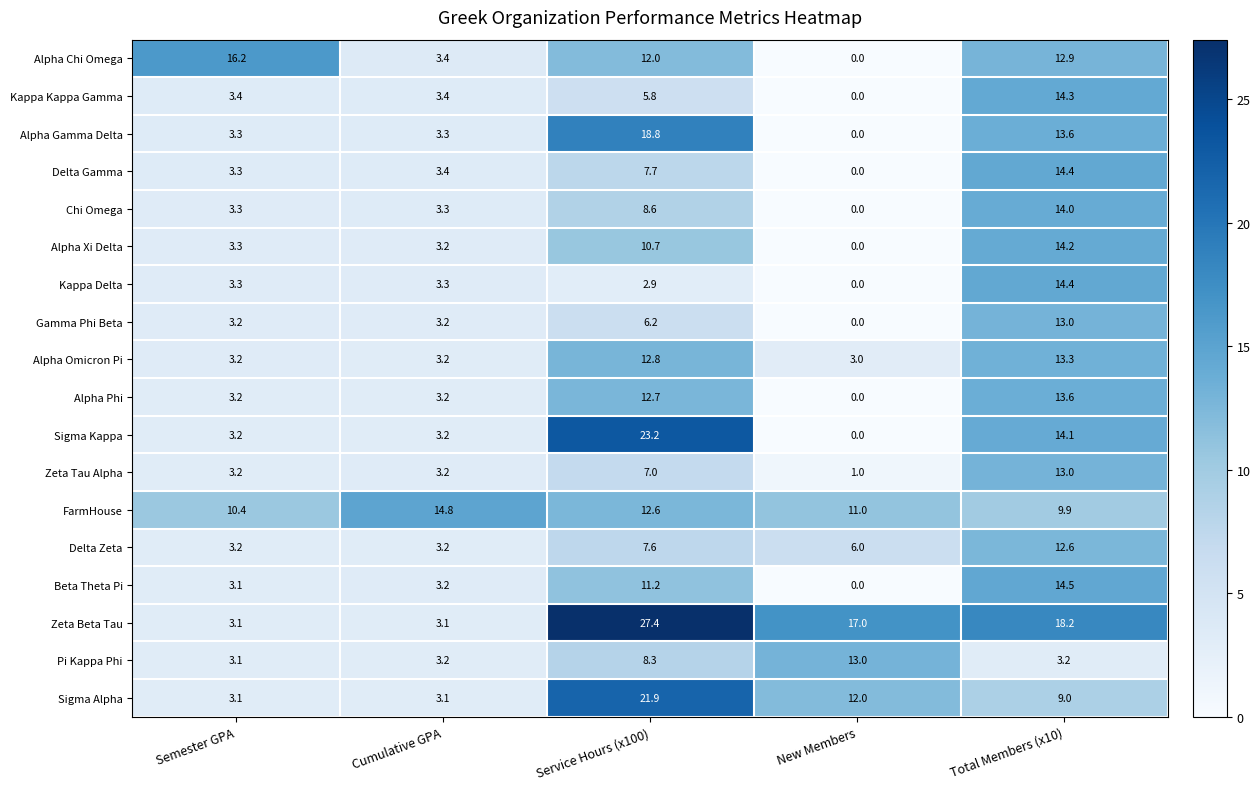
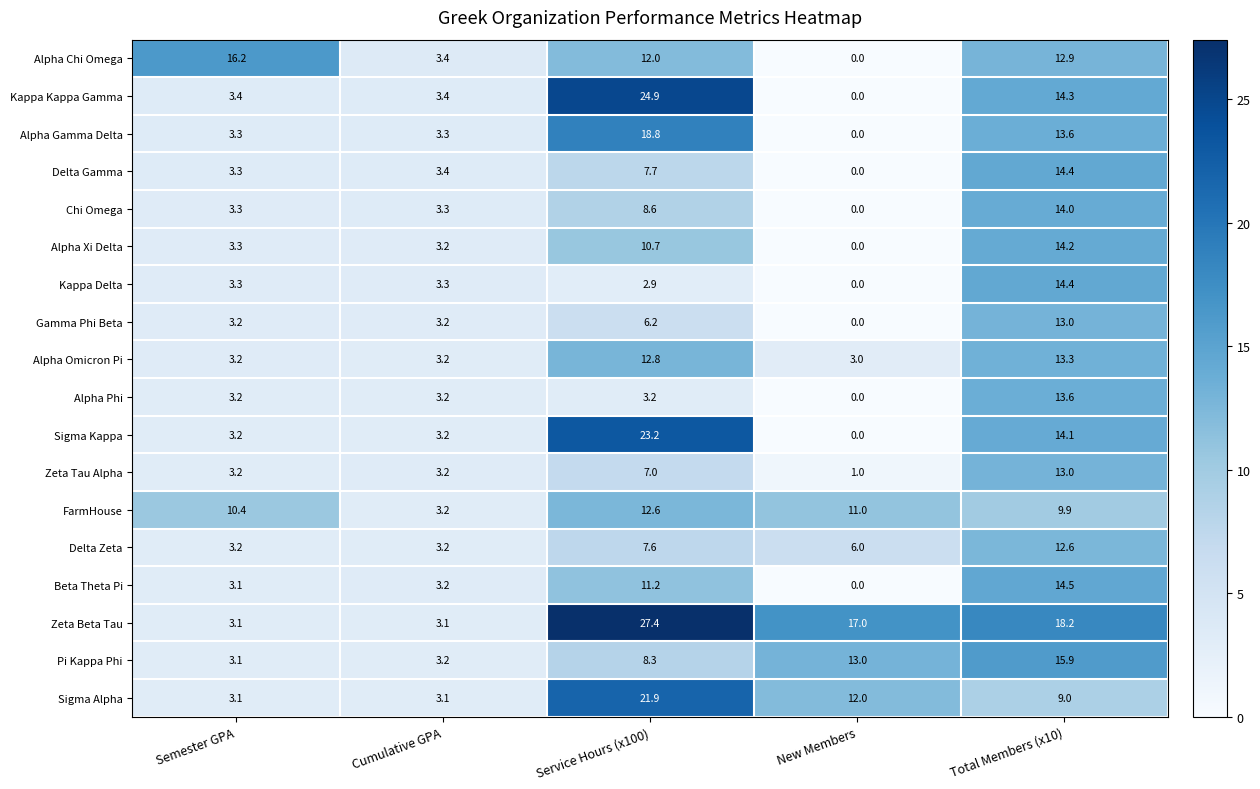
  {
    "Alpha Chi Omega": {
      "Semester GPA": 16.2,
      "Cumulative GPA": 3.4,
      "Service Hours (x100)": 12.0,
      "New Members": 0.0,
      "Total Members (x10)": 12.9
    },
    "Kappa Kappa Gamma": {
      "Semester GPA": 3.4,
      "Cumulative GPA": 3.4,
-     "Service Hours (x100)": 5.8,
+     "Service Hours (x100)": 24.9,
      "New Members": 0.0,
      "Total Members (x10)": 14.3
    },
    "Alpha Gamma Delta": {
      "Semester GPA": 3.3,
      "Cumulative GPA": 3.3,
      "Service Hours (x100)": 18.8,
      "New Members": 0.0,
      "Total Members (x10)": 13.6
    },
    "Delta Gamma": {
      "Semester GPA": 3.3,
      "Cumulative GPA": 3.4,
      "Service Hours (x100)": 7.7,
      "New Members": 0.0,
      "Total Members (x10)": 14.4
    },
    "Chi Omega": {
      "Semester GPA": 3.3,
      "Cumulative GPA": 3.3,
      "Service Hours (x100)": 8.6,
      "New Members": 0.0,
      "Total Members (x10)": 14.0
    },
    "Alpha Xi Delta": {
      "Semester GPA": 3.3,
      "Cumulative GPA": 3.2,
      "Service Hours (x100)": 10.7,
      "New Members": 0.0,
      "Total Members (x10)": 14.2
    },
    "Kappa Delta": {
      "Semester GPA": 3.3,
      "Cumulative GPA": 3.3,
      "Service Hours (x100)": 2.9,
      "New Members": 0.0,
      "Total Members (x10)": 14.4
    },
    "Gamma Phi Beta": {
      "Semester GPA": 3.2,
      "Cumulative GPA": 3.2,
      "Service Hours (x100)": 6.2,
      "New Members": 0.0,
      "Total Members (x10)": 13.0
    },
    "Alpha Omicron Pi": {
      "Semester GPA": 3.2,
      "Cumulative GPA": 3.2,
      "Service Hours (x100)": 12.8,
      "New Members": 3.0,
      "Total Members (x10)": 13.3
    },
    "Alpha Phi": {
      "Semester GPA": 3.2,
      "Cumulative GPA": 3.2,
-     "Service Hours (x100)": 12.7,
+     "Service Hours (x100)": 3.2,
      "New Members": 0.0,
      "Total Members (x10)": 13.6
    },
    "Sigma Kappa": {
      "Semester GPA": 3.2,
      "Cumulative GPA": 3.2,
      "Service Hours (x100)": 23.2,
      "New Members": 0.0,
      "Total Members (x10)": 14.1
    },
    "Zeta Tau Alpha": {
      "Semester GPA": 3.2,
      "Cumulative GPA": 3.2,
      "Service Hours (x100)": 7.0,
      "New Members": 1.0,
      "Total Members (x10)": 13.0
    },
    "FarmHouse": {
      "Semester GPA": 10.4,
-     "Cumulative GPA": 14.8,
+     "Cumulative GPA": 3.2,
      "Service Hours (x100)": 12.6,
      "New Members": 11.0,
      "Total Members (x10)": 9.9
    },
    "Delta Zeta": {
      "Semester GPA": 3.2,
      "Cumulative GPA": 3.2,
      "Service Hours (x100)": 7.6,
      "New Members": 6.0,
      "Total Members (x10)": 12.6
    },
    "Beta Theta Pi": {
      "Semester GPA": 3.1,
      "Cumulative GPA": 3.2,
      "Service Hours (x100)": 11.2,
      "New Members": 0.0,
      "Total Members (x10)": 14.5
    },
    "Zeta Beta Tau": {
      "Semester GPA": 3.1,
      "Cumulative GPA": 3.1,
      "Service Hours (x100)": 27.4,
      "New Members": 17.0,
      "Total Members (x10)": 18.2
    },
    "Pi Kappa Phi": {
      "Semester GPA": 3.1,
      "Cumulative GPA": 3.2,
      "Service Hours (x100)": 8.3,
      "New Members": 13.0,
-     "Total Members (x10)": 3.2
+     "Total Members (x10)": 15.9
    },
    "Sigma Alpha": {
      "Semester GPA": 3.1,
      "Cumulative GPA": 3.1,
      "Service Hours (x100)": 21.9,
      "New Members": 12.0,
      "Total Members (x10)": 9.0
    }
  }
